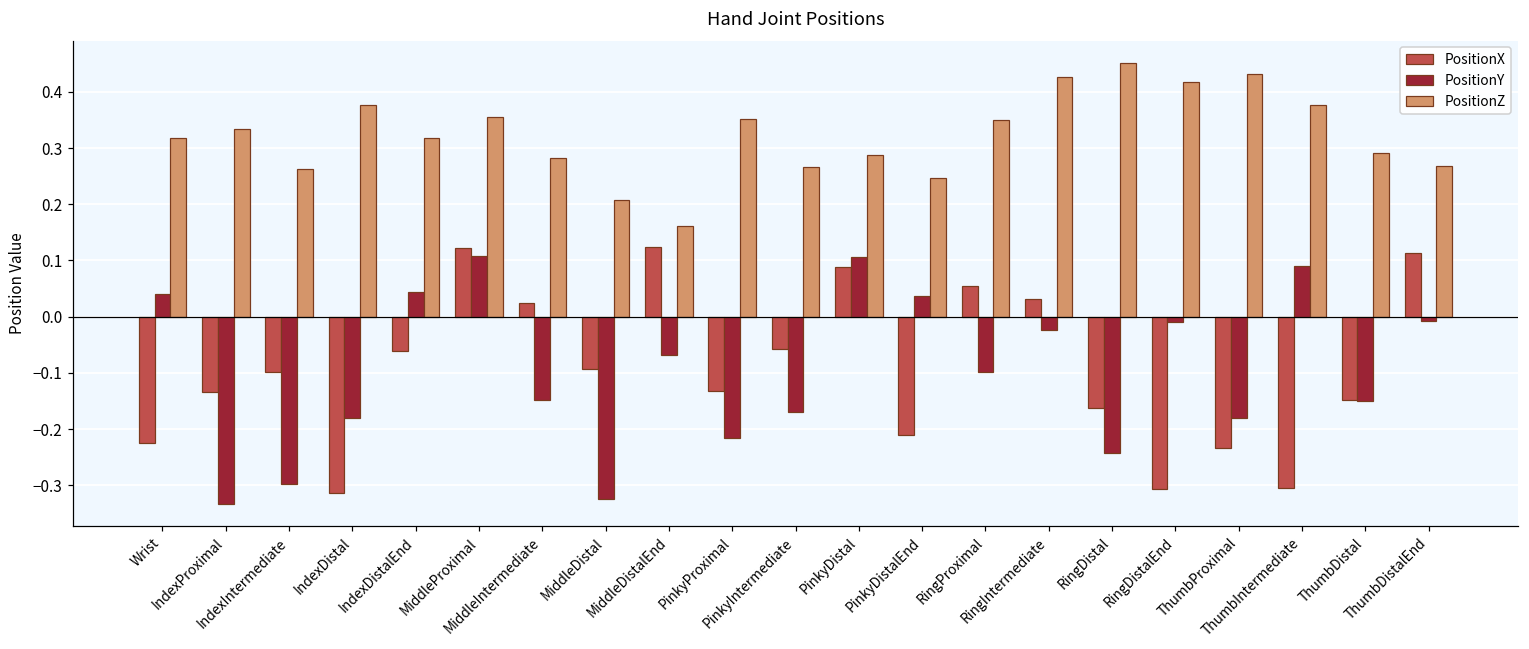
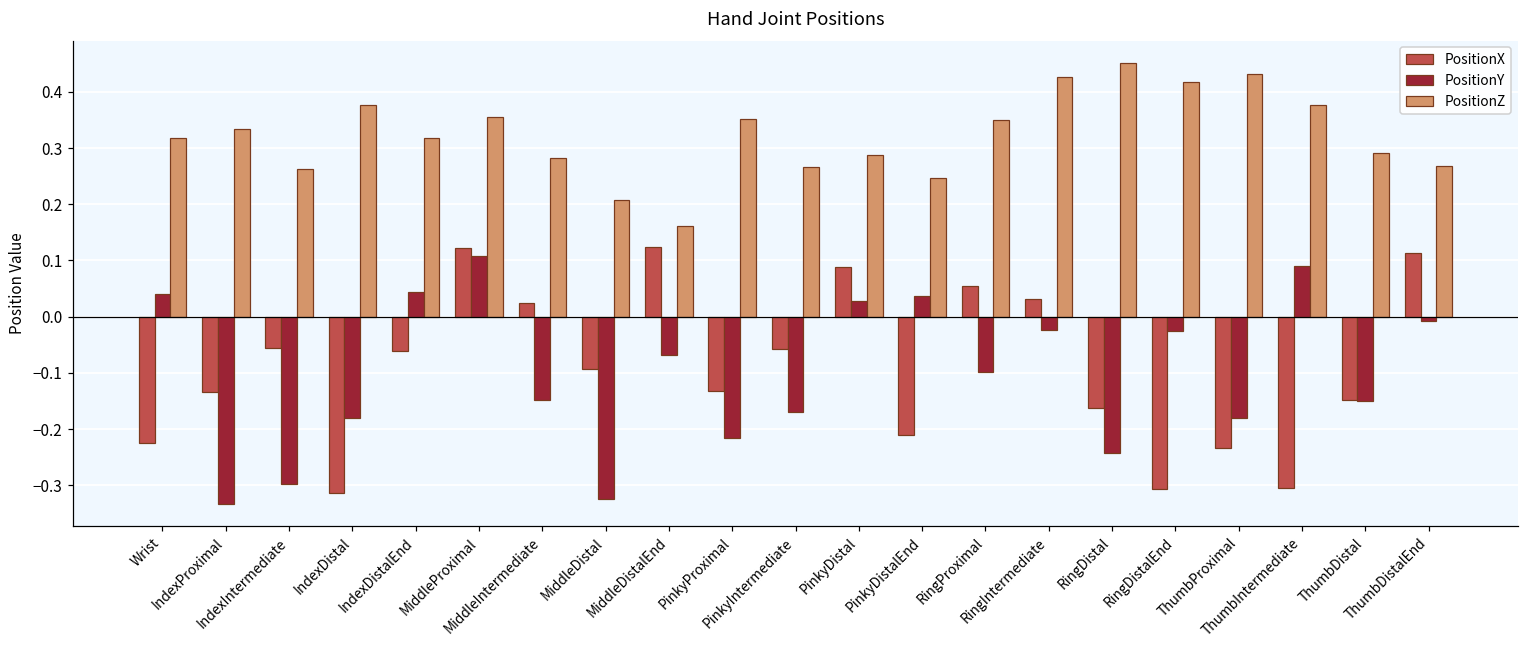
  {
    "PositionX": {
      "Wrist": -0.22,
      "IndexProximal": -0.13,
-     "IndexIntermediate": -0.10,
+     "IndexIntermediate": -0.06,
      "IndexDistal": -0.31,
      "IndexDistalEnd": -0.06,
      "MiddleProximal": 0.12,
      "MiddleIntermediate": 0.02,
      "MiddleDistal": -0.09,
      "MiddleDistalEnd": 0.12,
      "PinkyProximal": -0.13,
      "PinkyIntermediate": -0.06,
      "PinkyDistal": 0.09,
      "PinkyDistalEnd": -0.21,
      "RingProximal": 0.06,
      "RingIntermediate": 0.03,
      "RingDistal": -0.16,
      "RingDistalEnd": -0.31,
      "ThumbProximal": -0.23,
      "ThumbIntermediate": -0.30,
      "ThumbDistal": -0.15,
      "ThumbDistalEnd": 0.11
    },
    "PositionY": {
      "Wrist": 0.04,
      "IndexProximal": -0.33,
      "IndexIntermediate": -0.30,
      "IndexDistal": -0.18,
      "IndexDistalEnd": 0.04,
      "MiddleProximal": 0.11,
      "MiddleIntermediate": -0.15,
      "MiddleDistal": -0.32,
      "MiddleDistalEnd": -0.07,
      "PinkyProximal": -0.22,
      "PinkyIntermediate": -0.17,
-     "PinkyDistal": 0.11,
+     "PinkyDistal": 0.03,
      "PinkyDistalEnd": 0.04,
      "RingProximal": -0.10,
      "RingIntermediate": -0.02,
      "RingDistal": -0.24,
-     "RingDistalEnd": -0.01,
+     "RingDistalEnd": -0.03,
      "ThumbProximal": -0.18,
      "ThumbIntermediate": 0.09,
      "ThumbDistal": -0.15,
      "ThumbDistalEnd": -0.01
    },
    "PositionZ": {
      "Wrist": 0.32,
      "IndexProximal": 0.33,
      "IndexIntermediate": 0.26,
      "IndexDistal": 0.38,
      "IndexDistalEnd": 0.32,
      "MiddleProximal": 0.36,
      "MiddleIntermediate": 0.28,
      "MiddleDistal": 0.21,
      "MiddleDistalEnd": 0.16,
      "PinkyProximal": 0.35,
      "PinkyIntermediate": 0.27,
      "PinkyDistal": 0.29,
      "PinkyDistalEnd": 0.25,
      "RingProximal": 0.35,
      "RingIntermediate": 0.43,
      "RingDistal": 0.45,
      "RingDistalEnd": 0.42,
      "ThumbProximal": 0.43,
      "ThumbIntermediate": 0.38,
      "ThumbDistal": 0.29,
      "ThumbDistalEnd": 0.27
    }
  }
